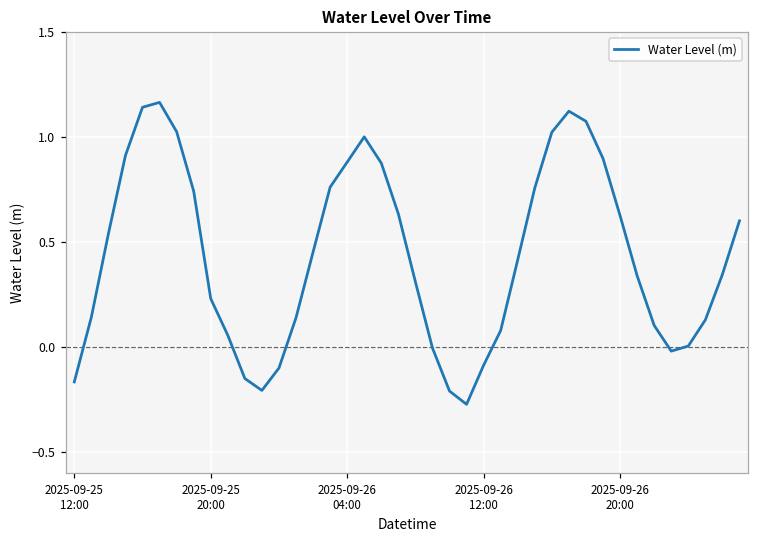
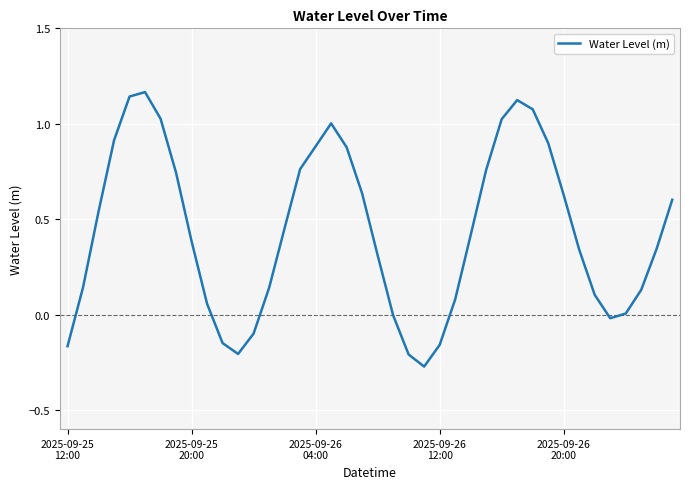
  {
    "2025-09-25 12:00": -0.17,
-   "2025-09-25 20:00": 0.23,
+   "2025-09-25 20:00": 0.38,
    "2025-09-26 04:00": 0.88,
-   "2025-09-26 12:00": -0.09,
+   "2025-09-26 12:00": -0.16,
    "2025-09-26 20:00": 0.63
  }
